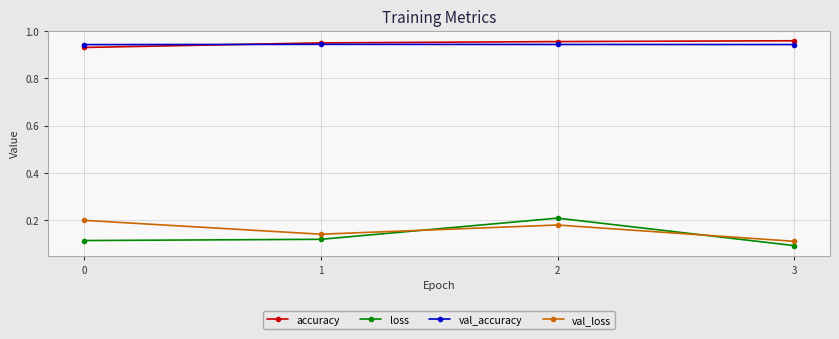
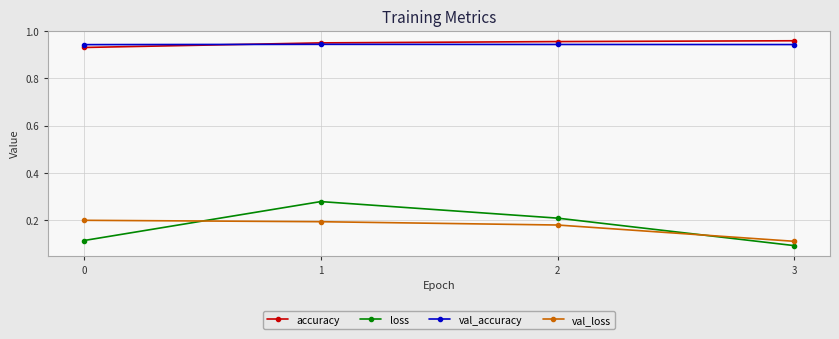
  {
    "accuracy": {
      "0": 0.93,
      "2": 0.96,
      "3": 0.96
    },
    "loss": {
      "0": 0.11,
-     "1": 0.12,
+     "1": 0.28,
      "2": 0.21,
      "3": 0.09
    },
    "val_accuracy": {
      "0": 0.94,
      "2": 0.94,
      "3": 0.94
    },
    "val_loss": {
      "0": 0.20,
-     "1": 0.14,
+     "1": 0.19,
      "2": 0.18,
      "3": 0.11
    }
  }
